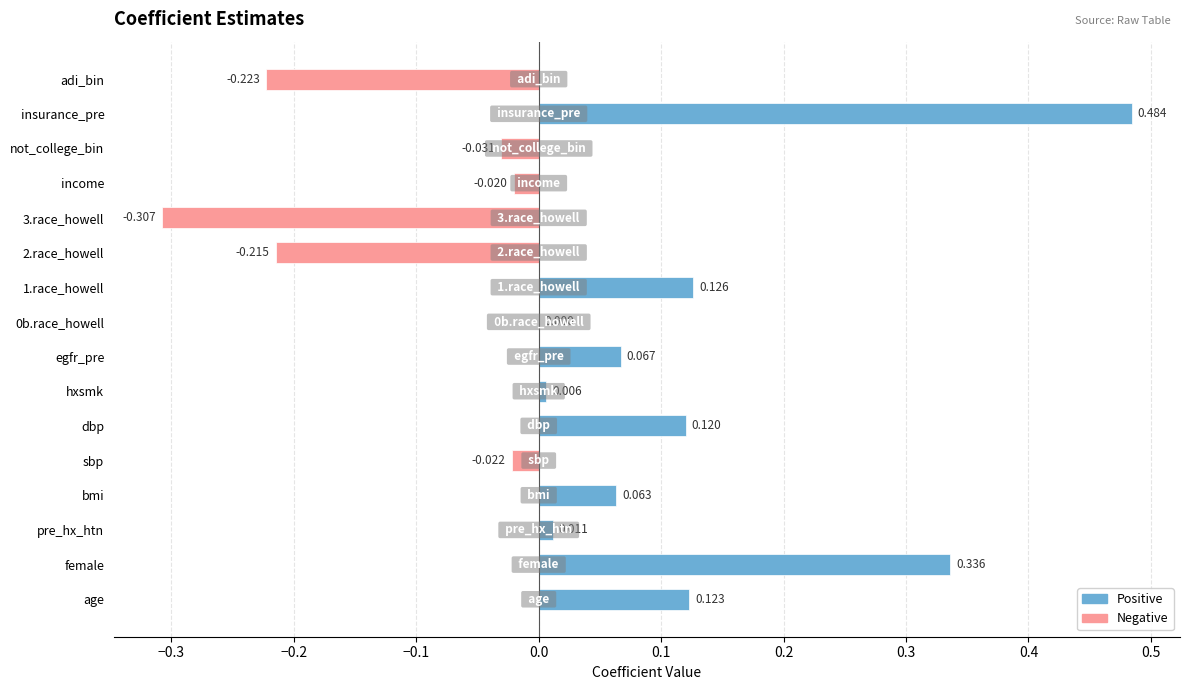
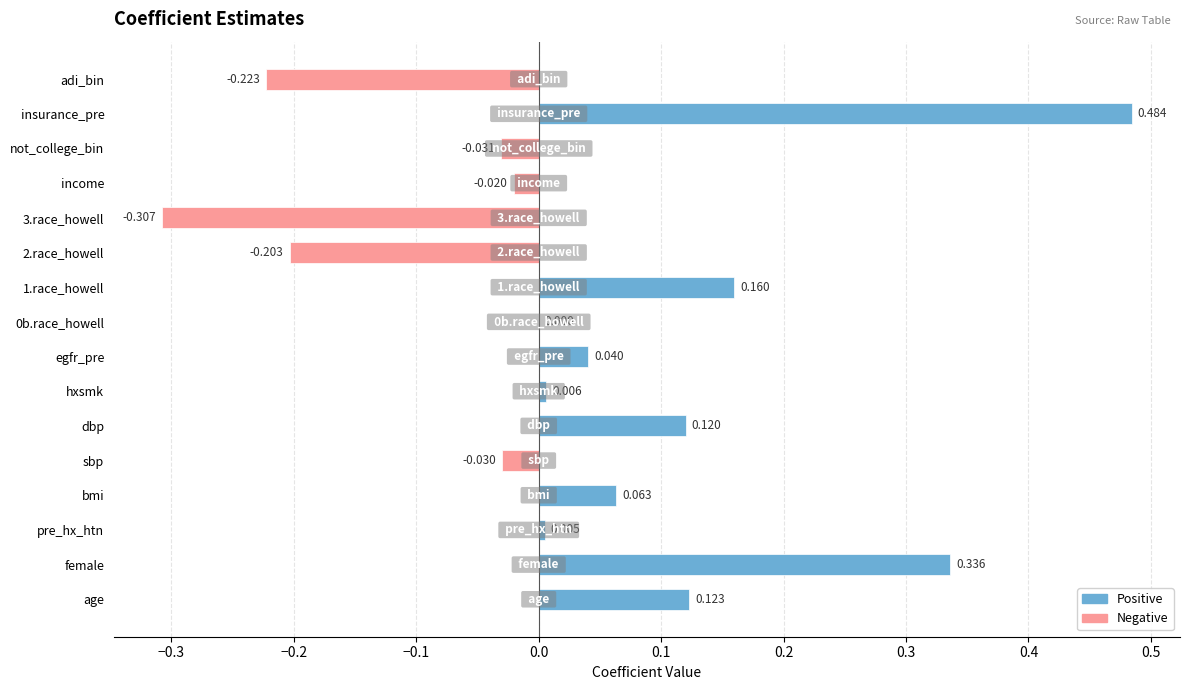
  {
    "adi_bin": -0.223,
    "insurance_pre": 0.484,
    "3.race_howell": -0.307,
-   "2.race_howell": -0.215,
-   "1.race_howell": 0.126,
-   "egfr_pre": 0.067,
+   "2.race_howell": -0.203,
+   "1.race_howell": 0.160,
+   "egfr_pre": 0.040,
    "dbp": 0.120,
-   "sbp": -0.022,
+   "sbp": -0.030,
    "bmi": 0.063,
-   "pre_hx_htn": 0.011,
+   "pre_hx_htn": 0.005,
    "female": 0.336,
    "age": 0.123
  }
